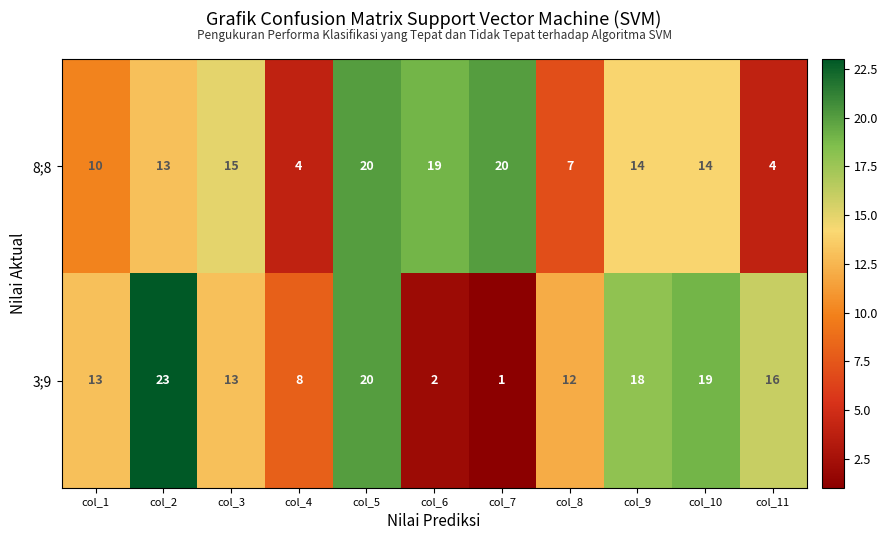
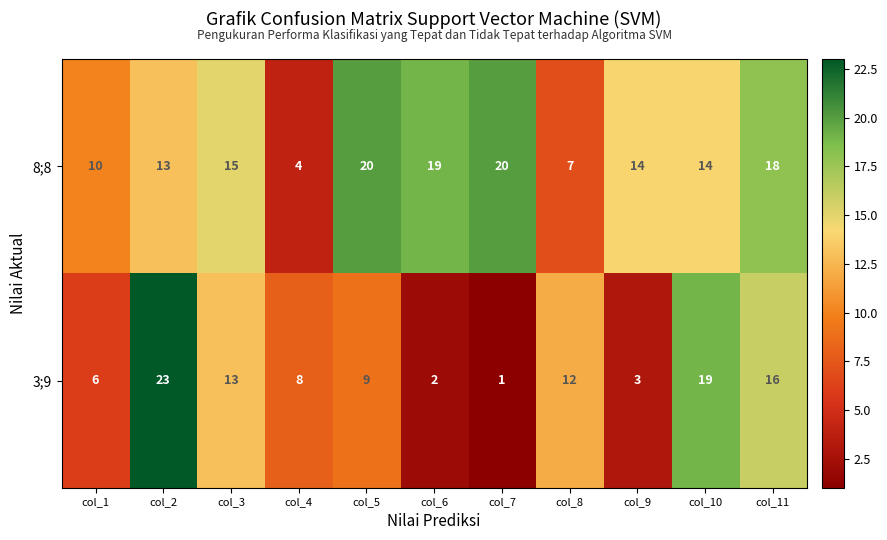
  {
    "8;8": {
      "col_1": 10,
      "col_2": 13,
      "col_3": 15,
      "col_4": 4,
      "col_5": 20,
      "col_6": 19,
      "col_7": 20,
      "col_8": 7,
      "col_9": 14,
      "col_10": 14,
-     "col_11": 4
+     "col_11": 18
    },
    "3;9": {
-     "col_1": 13,
+     "col_1": 6,
      "col_2": 23,
      "col_3": 13,
      "col_4": 8,
-     "col_5": 20,
+     "col_5": 9,
      "col_6": 2,
      "col_7": 1,
      "col_8": 12,
-     "col_9": 18,
+     "col_9": 3,
      "col_10": 19,
      "col_11": 16
    }
  }
